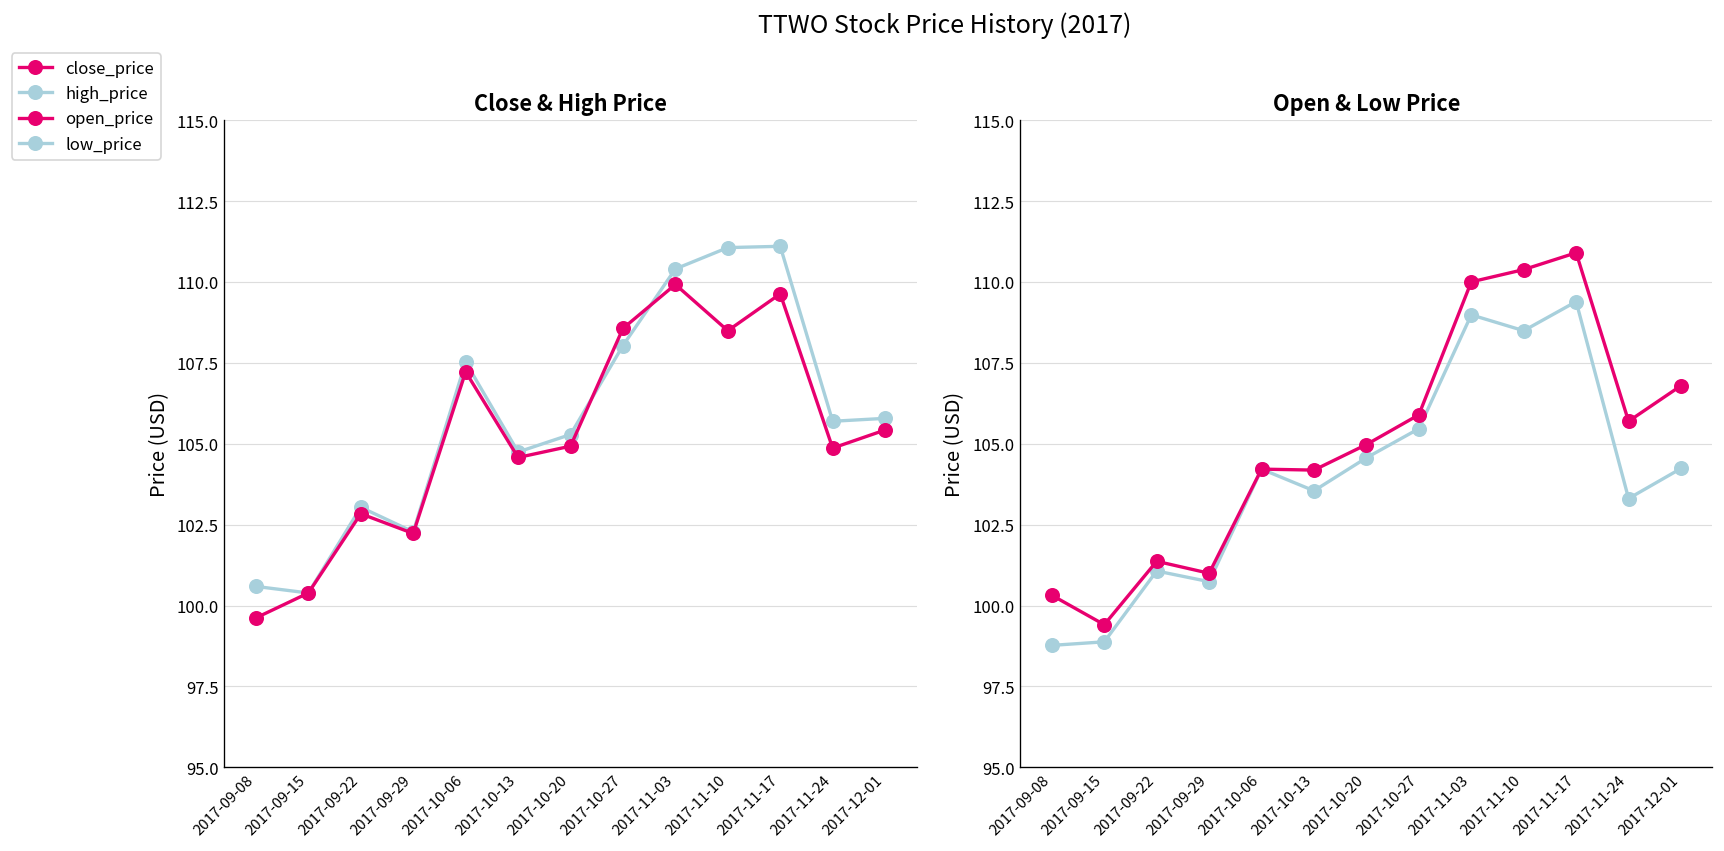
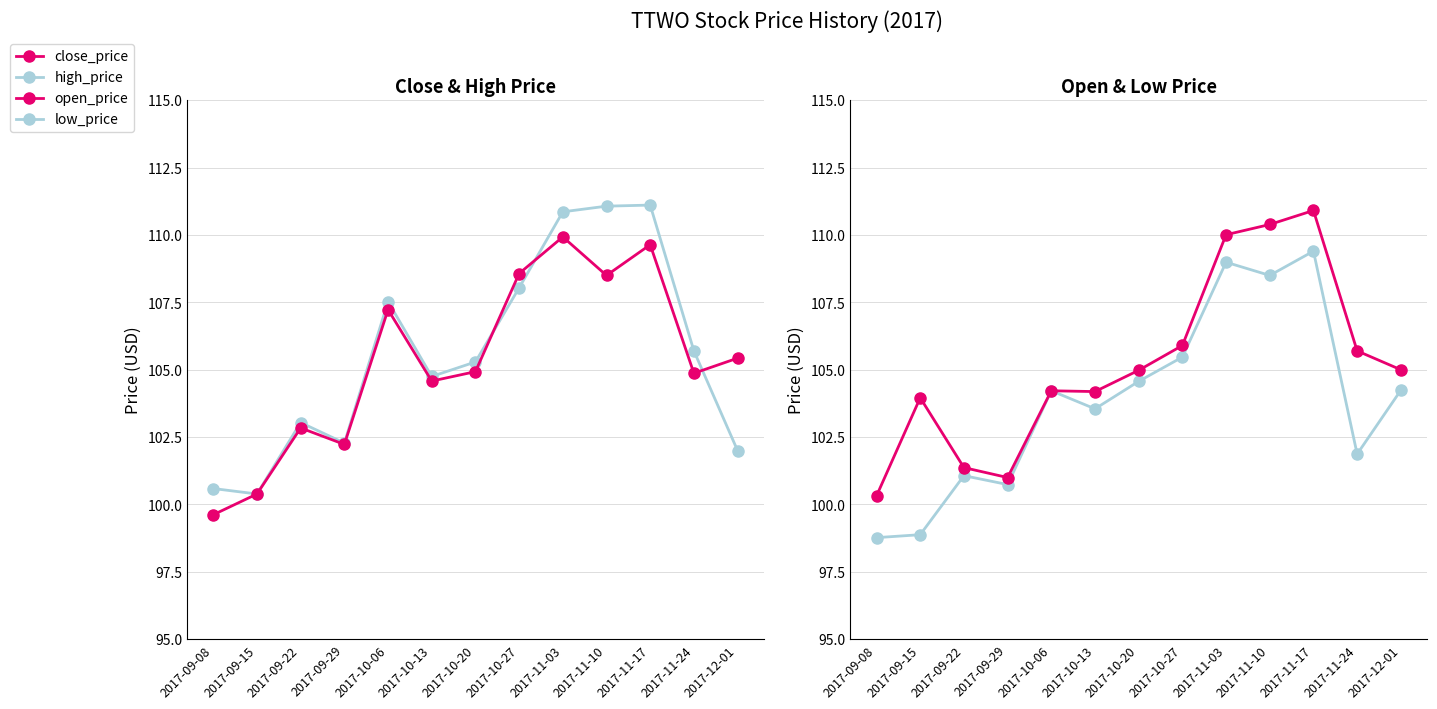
  {
    "Close & High Price": {
      "close_price": {
        "2017-09-08": 99.6,
        "2017-09-22": 102.8,
        "2017-10-06": 107.2,
        "2017-10-13": 104.6,
        "2017-10-20": 104.9,
        "2017-10-27": 108.6,
        "2017-11-03": 109.9,
        "2017-11-10": 108.5,
        "2017-11-17": 109.6,
        "2017-11-24": 104.9,
        "2017-12-01": 105.4
      },
      "high_price": {
        "2017-09-08": 100.6,
        "2017-09-22": 103.0,
        "2017-10-06": 107.5,
        "2017-10-13": 104.8,
        "2017-10-20": 105.3,
        "2017-10-27": 108.0,
-       "2017-11-03": 110.4,
+       "2017-11-03": 110.9,
        "2017-11-10": 111.1,
        "2017-11-17": 111.1,
        "2017-11-24": 105.7,
-       "2017-12-01": 105.8
+       "2017-12-01": 102.0
      }
    },
    "Open & Low Price": {
      "open_price": {
        "2017-09-08": 100.3,
-       "2017-09-15": 99.4,
+       "2017-09-15": 104.0,
        "2017-09-22": 101.4,
        "2017-09-29": 101.0,
        "2017-10-13": 104.2,
        "2017-10-20": 105.0,
        "2017-10-27": 105.9,
        "2017-11-03": 110.0,
        "2017-11-10": 110.4,
        "2017-11-17": 110.9,
        "2017-11-24": 105.7,
-       "2017-12-01": 106.8
+       "2017-12-01": 105.0
      },
      "low_price": {
        "2017-09-08": 98.8,
        "2017-09-15": 98.9,
        "2017-09-22": 101.1,
        "2017-09-29": 100.7,
        "2017-10-13": 103.6,
        "2017-10-20": 104.6,
        "2017-10-27": 105.5,
        "2017-11-03": 109.0,
        "2017-11-10": 108.5,
        "2017-11-17": 109.4,
-       "2017-11-24": 103.3,
+       "2017-11-24": 101.9,
        "2017-12-01": 104.2
      }
    }
  }
